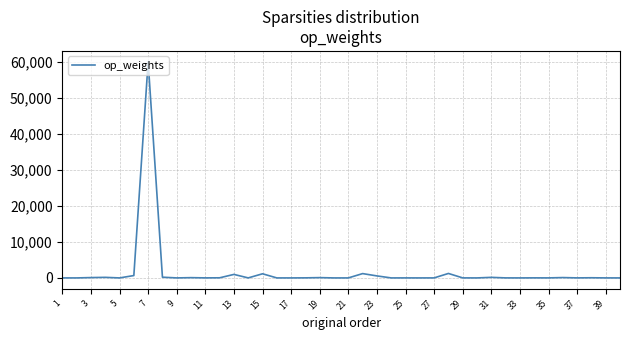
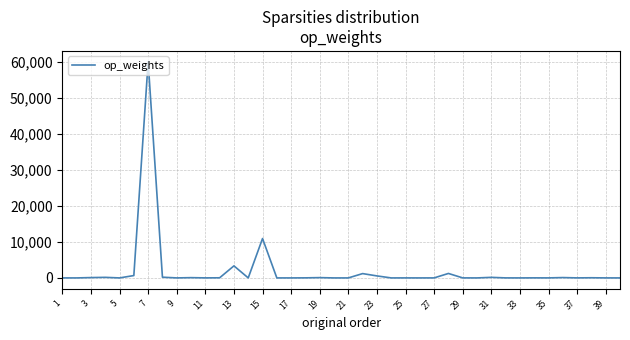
  {
    "1": "0",
    "3": "0",
    "5": "0",
    "9": "0",
    "11": "0",
-   "13": "1,000",
-   "15": "1,000",
+   "13": "3,000",
+   "15": "11,000",
    "17": "0",
    "19": "0",
    "21": "0",
    "23": "1,000",
    "25": "0",
    "27": "0",
    "29": "0",
    "31": "0",
    "33": "0",
    "35": "0",
    "37": "0",
    "39": "0"
  }
